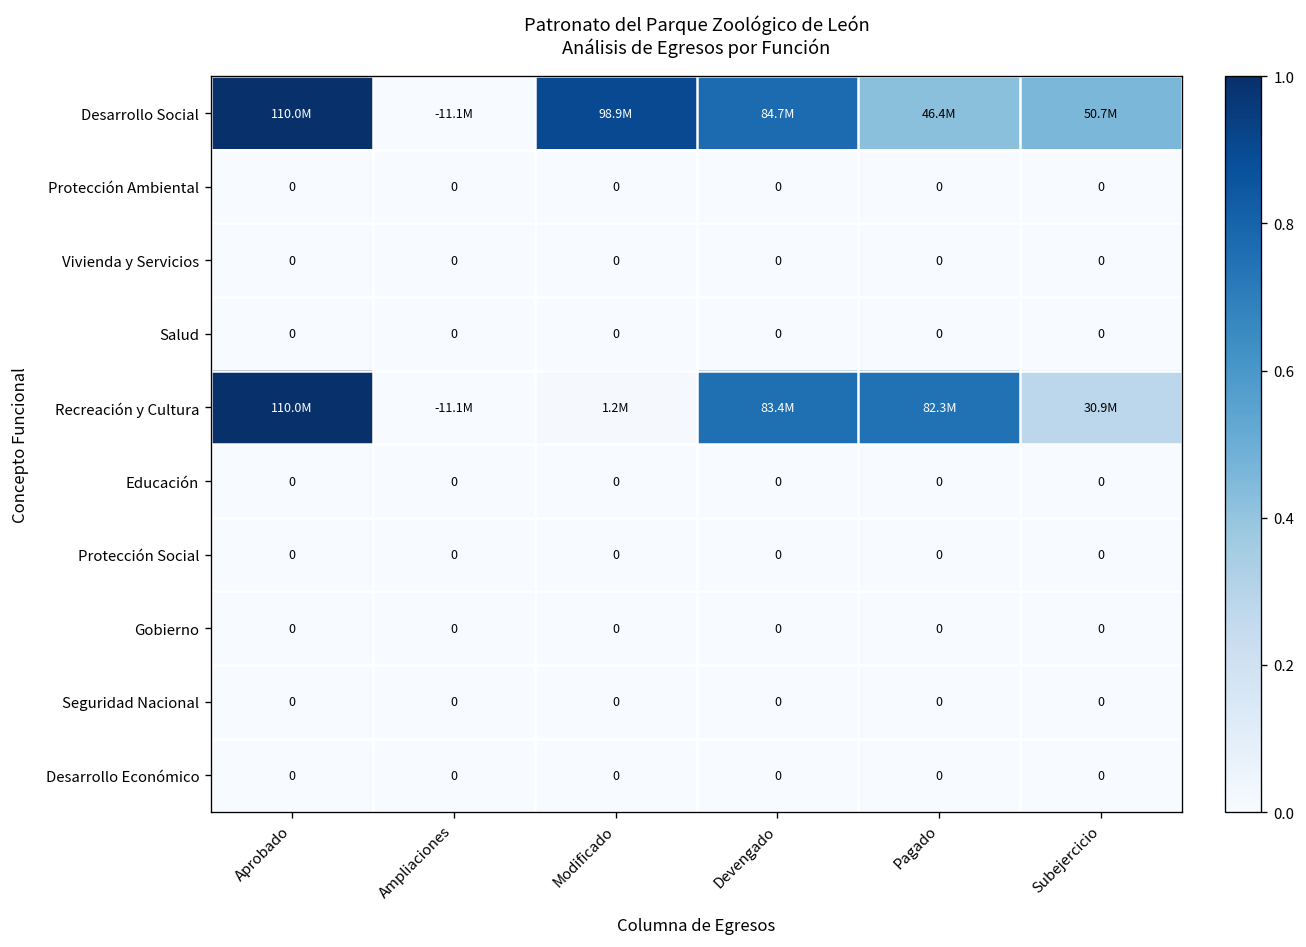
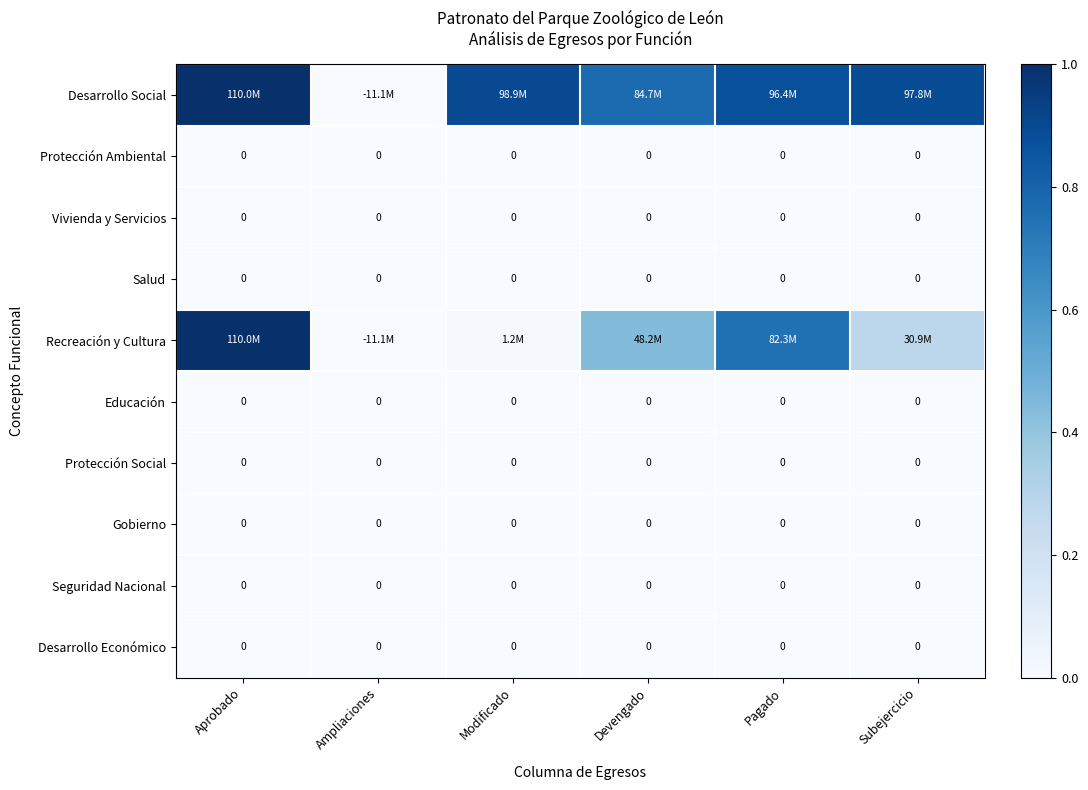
  {
    "Desarrollo Social": {
      "Aprobado": "110.0M",
      "Ampliaciones": "-11.1M",
      "Modificado": "98.9M",
      "Devengado": "84.7M",
-     "Pagado": "46.4M",
-     "Subejercicio": "50.7M"
+     "Pagado": "96.4M",
+     "Subejercicio": "97.8M"
    },
    "Protección Ambiental": {
      "Aprobado": "0",
      "Ampliaciones": "0",
      "Modificado": "0",
      "Devengado": "0",
      "Pagado": "0",
      "Subejercicio": "0"
    },
    "Vivienda y Servicios": {
      "Aprobado": "0",
      "Ampliaciones": "0",
      "Modificado": "0",
      "Devengado": "0",
      "Pagado": "0",
      "Subejercicio": "0"
    },
    "Salud": {
      "Aprobado": "0",
      "Ampliaciones": "0",
      "Modificado": "0",
      "Devengado": "0",
      "Pagado": "0",
      "Subejercicio": "0"
    },
    "Recreación y Cultura": {
      "Aprobado": "110.0M",
      "Ampliaciones": "-11.1M",
      "Modificado": "1.2M",
-     "Devengado": "83.4M",
+     "Devengado": "48.2M",
      "Pagado": "82.3M",
      "Subejercicio": "30.9M"
    },
    "Educación": {
      "Aprobado": "0",
      "Ampliaciones": "0",
      "Modificado": "0",
      "Devengado": "0",
      "Pagado": "0",
      "Subejercicio": "0"
    },
    "Protección Social": {
      "Aprobado": "0",
      "Ampliaciones": "0",
      "Modificado": "0",
      "Devengado": "0",
      "Pagado": "0",
      "Subejercicio": "0"
    },
    "Gobierno": {
      "Aprobado": "0",
      "Ampliaciones": "0",
      "Modificado": "0",
      "Devengado": "0",
      "Pagado": "0",
      "Subejercicio": "0"
    },
    "Seguridad Nacional": {
      "Aprobado": "0",
      "Ampliaciones": "0",
      "Modificado": "0",
      "Devengado": "0",
      "Pagado": "0",
      "Subejercicio": "0"
    },
    "Desarrollo Económico": {
      "Aprobado": "0",
      "Ampliaciones": "0",
      "Modificado": "0",
      "Devengado": "0",
      "Pagado": "0",
      "Subejercicio": "0"
    }
  }
